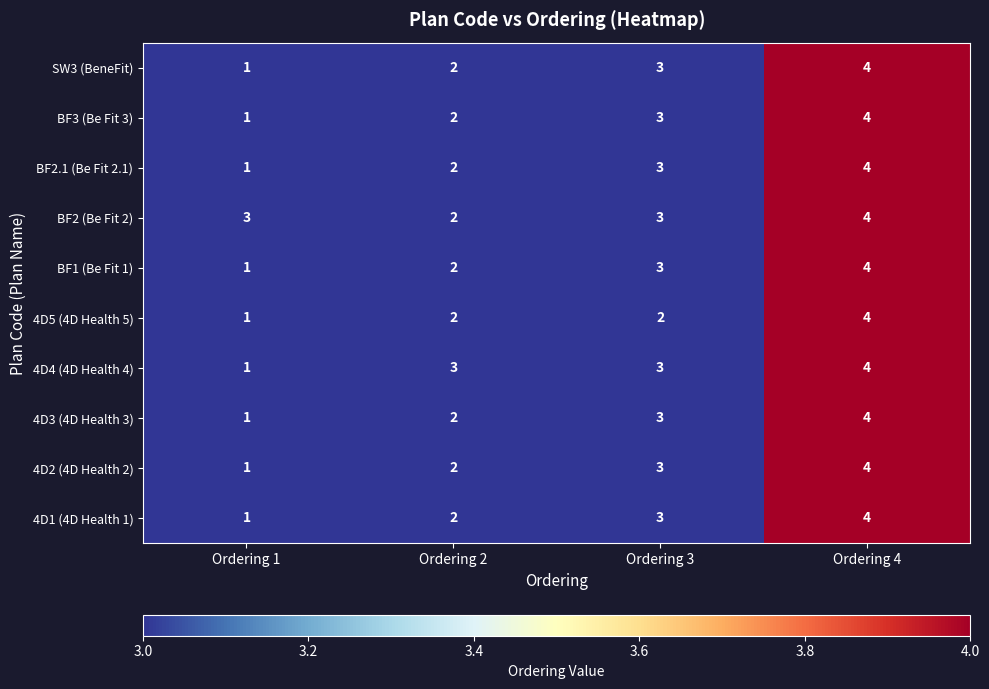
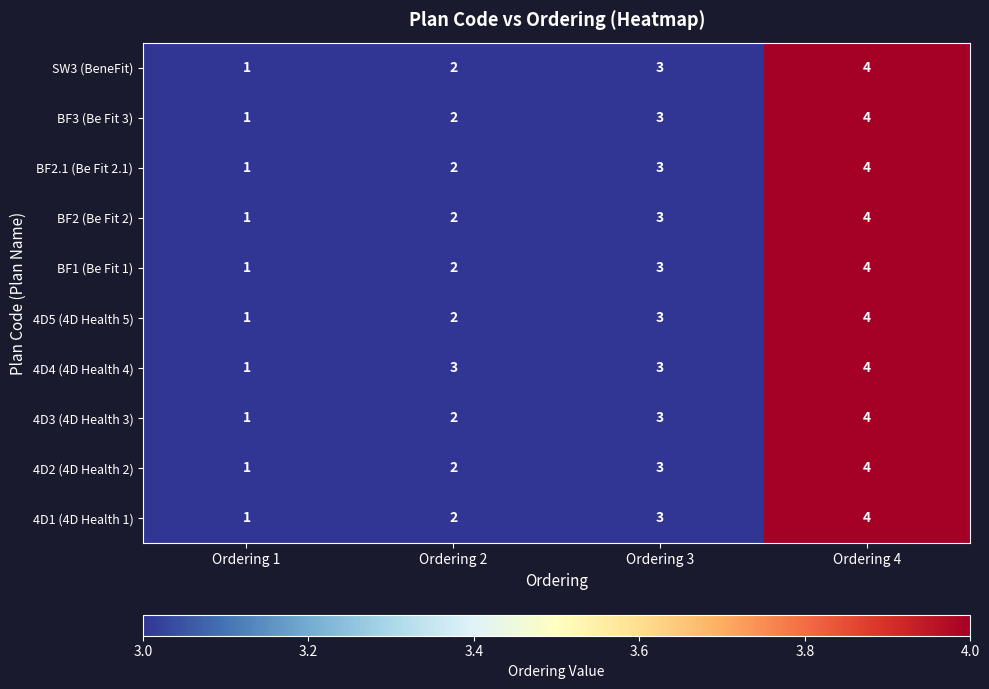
  {
    "SW3 (BeneFit)": {
      "Ordering 1": 1,
      "Ordering 2": 2,
      "Ordering 3": 3,
      "Ordering 4": 4
    },
    "BF3 (Be Fit 3)": {
      "Ordering 1": 1,
      "Ordering 2": 2,
      "Ordering 3": 3,
      "Ordering 4": 4
    },
    "BF2.1 (Be Fit 2.1)": {
      "Ordering 1": 1,
      "Ordering 2": 2,
      "Ordering 3": 3,
      "Ordering 4": 4
    },
    "BF2 (Be Fit 2)": {
-     "Ordering 1": 3,
+     "Ordering 1": 1,
      "Ordering 2": 2,
      "Ordering 3": 3,
      "Ordering 4": 4
    },
    "BF1 (Be Fit 1)": {
      "Ordering 1": 1,
      "Ordering 2": 2,
      "Ordering 3": 3,
      "Ordering 4": 4
    },
    "4D5 (4D Health 5)": {
      "Ordering 1": 1,
      "Ordering 2": 2,
-     "Ordering 3": 2,
+     "Ordering 3": 3,
      "Ordering 4": 4
    },
    "4D4 (4D Health 4)": {
      "Ordering 1": 1,
      "Ordering 2": 3,
      "Ordering 3": 3,
      "Ordering 4": 4
    },
    "4D3 (4D Health 3)": {
      "Ordering 1": 1,
      "Ordering 2": 2,
      "Ordering 3": 3,
      "Ordering 4": 4
    },
    "4D2 (4D Health 2)": {
      "Ordering 1": 1,
      "Ordering 2": 2,
      "Ordering 3": 3,
      "Ordering 4": 4
    },
    "4D1 (4D Health 1)": {
      "Ordering 1": 1,
      "Ordering 2": 2,
      "Ordering 3": 3,
      "Ordering 4": 4
    }
  }
